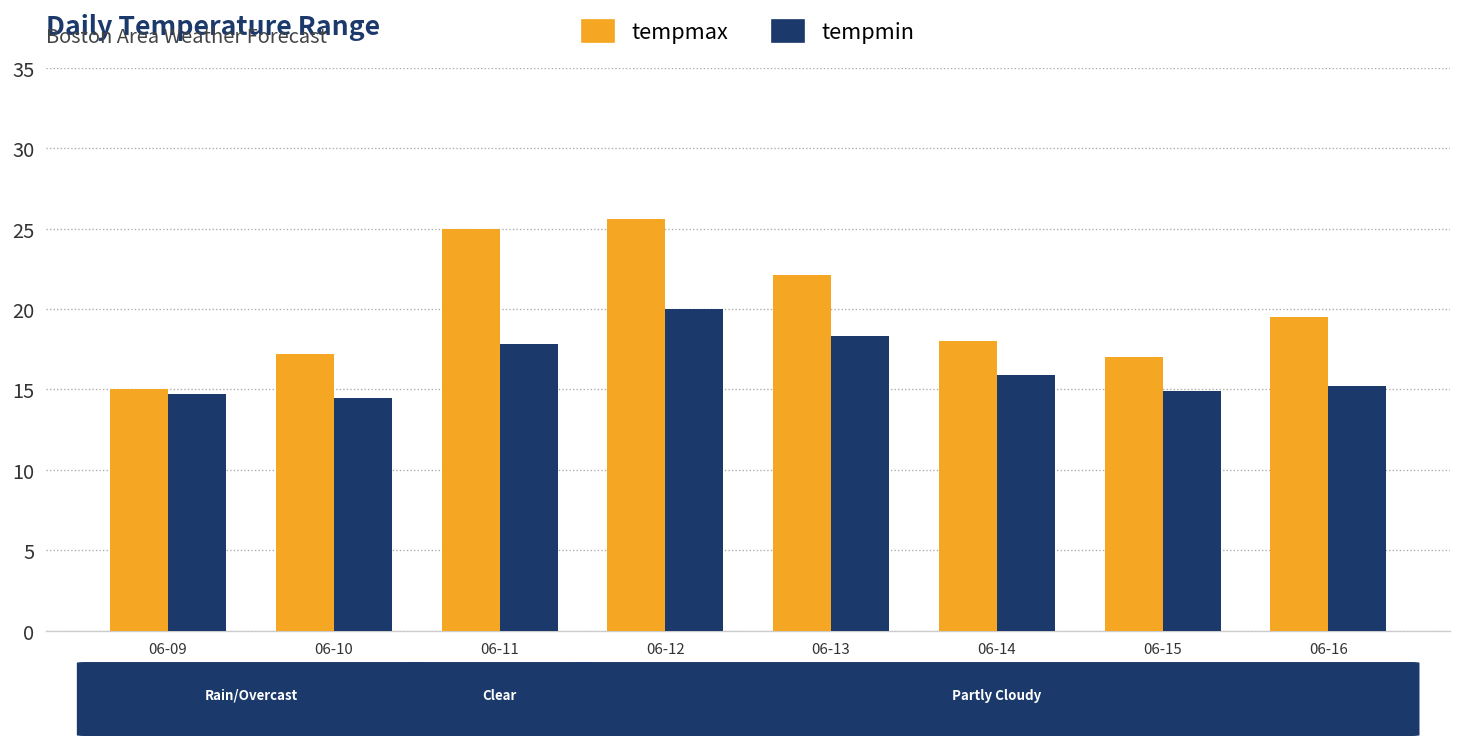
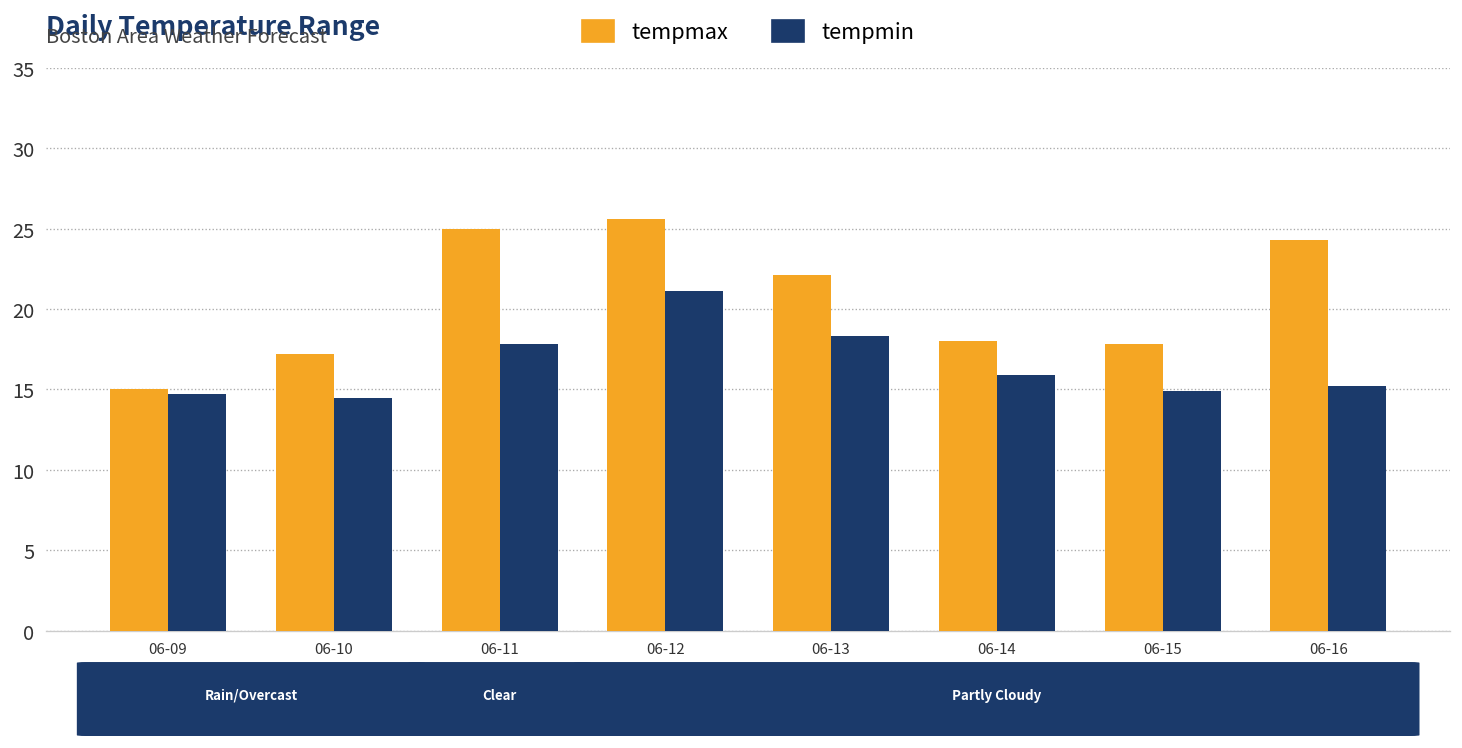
  {
    "tempmax": {
      "06-09": 15.0,
      "06-10": 17.2,
      "06-11": 25.0,
      "06-12": 25.6,
      "06-13": 22.1,
      "06-14": 18.0,
-     "06-15": 17.0,
-     "06-16": 19.5
+     "06-15": 17.8,
+     "06-16": 24.3
    },
    "tempmin": {
      "06-09": 14.7,
      "06-10": 14.5,
      "06-11": 17.8,
-     "06-12": 20.0,
+     "06-12": 21.1,
      "06-13": 18.3,
      "06-14": 15.9,
      "06-15": 14.9,
      "06-16": 15.2
    }
  }
